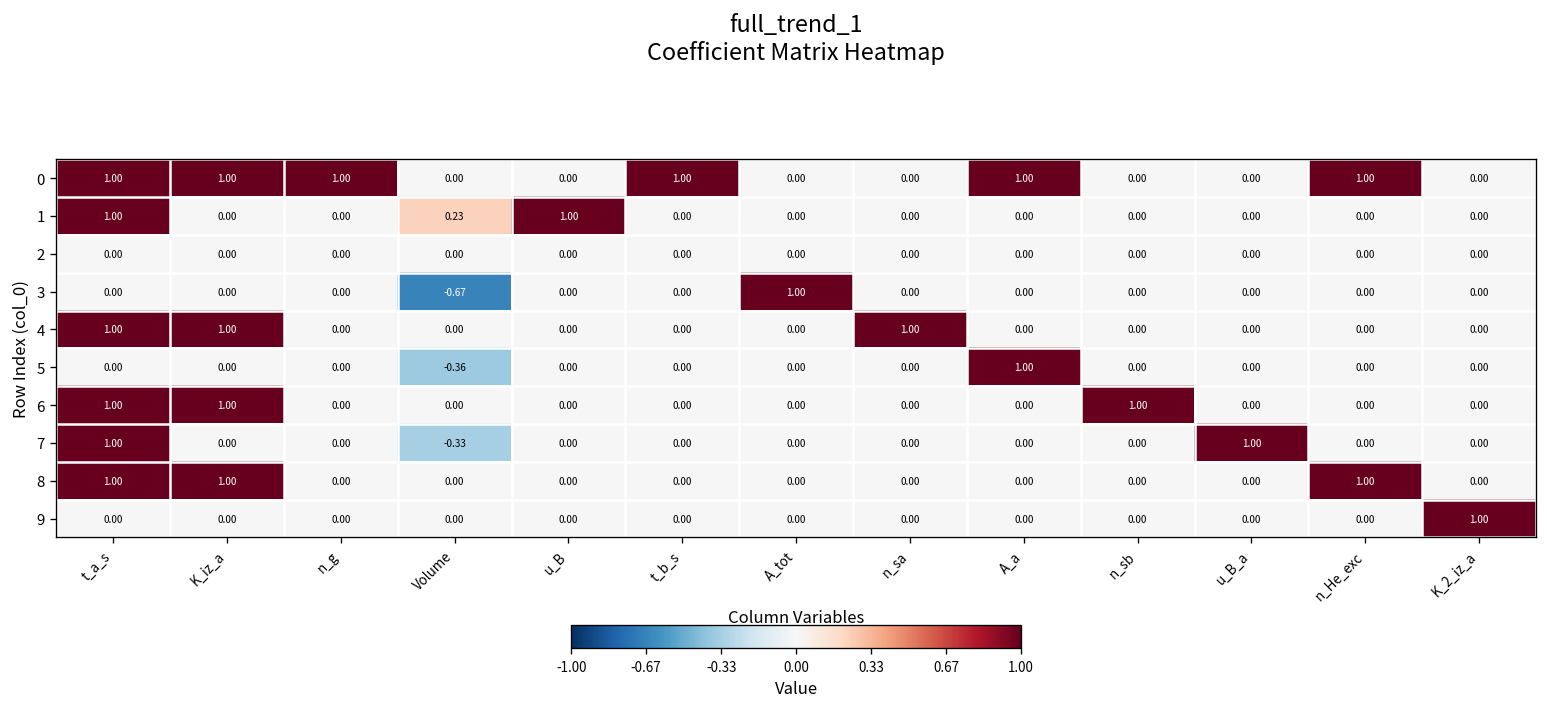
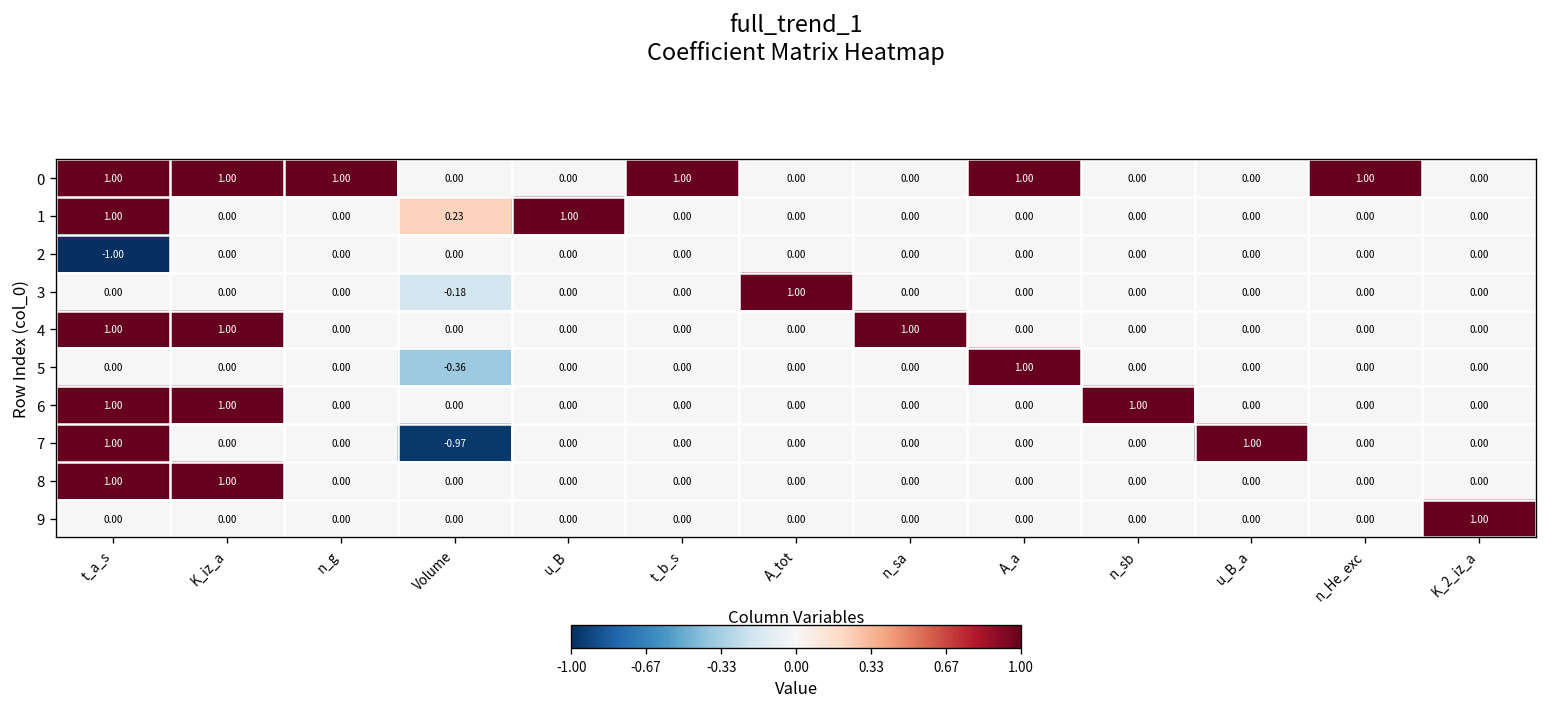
  {
    "0": {
      "t_a_s": 1.00,
      "K_iz_a": 1.00,
      "n_g": 1.00,
      "Volume": 0.00,
      "u_B": 0.00,
      "t_b_s": 1.00,
      "A_tot": 0.00,
      "n_sa": 0.00,
      "A_a": 1.00,
      "n_sb": 0.00,
      "u_B_a": 0.00,
      "n_He_exc": 1.00,
      "K_2_iz_a": 0.00
    },
    "1": {
      "t_a_s": 1.00,
      "K_iz_a": 0.00,
      "n_g": 0.00,
      "Volume": 0.23,
      "u_B": 1.00,
      "t_b_s": 0.00,
      "A_tot": 0.00,
      "n_sa": 0.00,
      "A_a": 0.00,
      "n_sb": 0.00,
      "u_B_a": 0.00,
      "n_He_exc": 0.00,
      "K_2_iz_a": 0.00
    },
    "2": {
-     "t_a_s": 0.00,
+     "t_a_s": -1.00,
      "K_iz_a": 0.00,
      "n_g": 0.00,
      "Volume": 0.00,
      "u_B": 0.00,
      "t_b_s": 0.00,
      "A_tot": 0.00,
      "n_sa": 0.00,
      "A_a": 0.00,
      "n_sb": 0.00,
      "u_B_a": 0.00,
      "n_He_exc": 0.00,
      "K_2_iz_a": 0.00
    },
    "3": {
      "t_a_s": 0.00,
      "K_iz_a": 0.00,
      "n_g": 0.00,
-     "Volume": -0.67,
+     "Volume": -0.18,
      "u_B": 0.00,
      "t_b_s": 0.00,
      "A_tot": 1.00,
      "n_sa": 0.00,
      "A_a": 0.00,
      "n_sb": 0.00,
      "u_B_a": 0.00,
      "n_He_exc": 0.00,
      "K_2_iz_a": 0.00
    },
    "4": {
      "t_a_s": 1.00,
      "K_iz_a": 1.00,
      "n_g": 0.00,
      "Volume": 0.00,
      "u_B": 0.00,
      "t_b_s": 0.00,
      "A_tot": 0.00,
      "n_sa": 1.00,
      "A_a": 0.00,
      "n_sb": 0.00,
      "u_B_a": 0.00,
      "n_He_exc": 0.00,
      "K_2_iz_a": 0.00
    },
    "5": {
      "t_a_s": 0.00,
      "K_iz_a": 0.00,
      "n_g": 0.00,
      "Volume": -0.36,
      "u_B": 0.00,
      "t_b_s": 0.00,
      "A_tot": 0.00,
      "n_sa": 0.00,
      "A_a": 1.00,
      "n_sb": 0.00,
      "u_B_a": 0.00,
      "n_He_exc": 0.00,
      "K_2_iz_a": 0.00
    },
    "6": {
      "t_a_s": 1.00,
      "K_iz_a": 1.00,
      "n_g": 0.00,
      "Volume": 0.00,
      "u_B": 0.00,
      "t_b_s": 0.00,
      "A_tot": 0.00,
      "n_sa": 0.00,
      "A_a": 0.00,
      "n_sb": 1.00,
      "u_B_a": 0.00,
      "n_He_exc": 0.00,
      "K_2_iz_a": 0.00
    },
    "7": {
      "t_a_s": 1.00,
      "K_iz_a": 0.00,
      "n_g": 0.00,
-     "Volume": -0.33,
+     "Volume": -0.97,
      "u_B": 0.00,
      "t_b_s": 0.00,
      "A_tot": 0.00,
      "n_sa": 0.00,
      "A_a": 0.00,
      "n_sb": 0.00,
      "u_B_a": 1.00,
      "n_He_exc": 0.00,
      "K_2_iz_a": 0.00
    },
    "8": {
      "t_a_s": 1.00,
      "K_iz_a": 1.00,
      "n_g": 0.00,
      "Volume": 0.00,
      "u_B": 0.00,
      "t_b_s": 0.00,
      "A_tot": 0.00,
      "n_sa": 0.00,
      "A_a": 0.00,
      "n_sb": 0.00,
      "u_B_a": 0.00,
-     "n_He_exc": 1.00,
+     "n_He_exc": 0.00,
      "K_2_iz_a": 0.00
    },
    "9": {
      "t_a_s": 0.00,
      "K_iz_a": 0.00,
      "n_g": 0.00,
      "Volume": 0.00,
      "u_B": 0.00,
      "t_b_s": 0.00,
      "A_tot": 0.00,
      "n_sa": 0.00,
      "A_a": 0.00,
      "n_sb": 0.00,
      "u_B_a": 0.00,
      "n_He_exc": 0.00,
      "K_2_iz_a": 1.00
    }
  }
